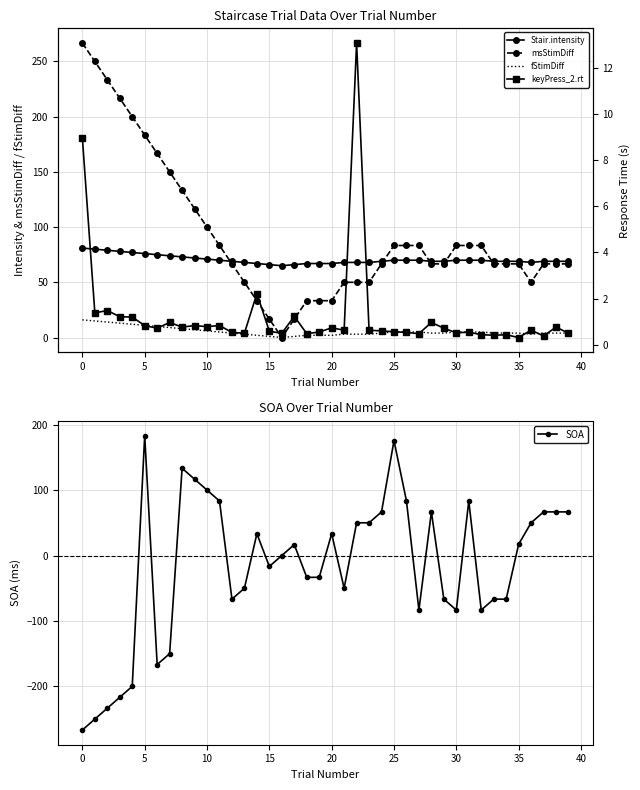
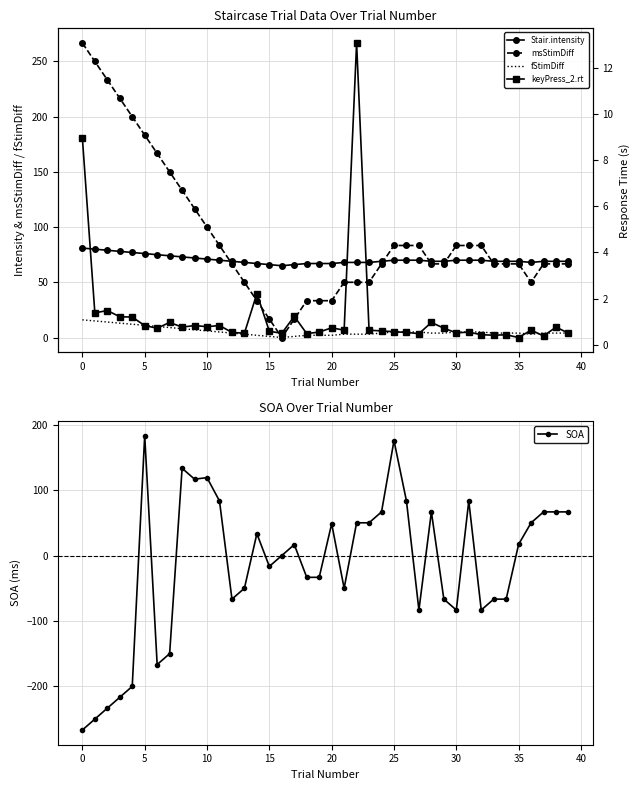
  {
    "SOA Over Trial Number": {
      "0": -270,
      "5": 180,
-     "10": 100,
+     "10": 120,
      "15": -20,
-     "20": 30,
+     "20": 50,
      "25": 180,
      "30": -80,
      "35": 20
    }
  }
